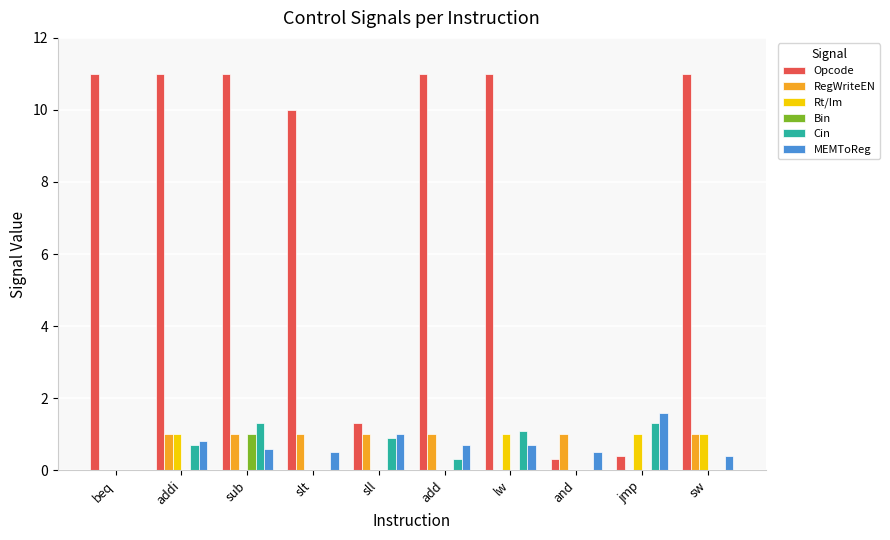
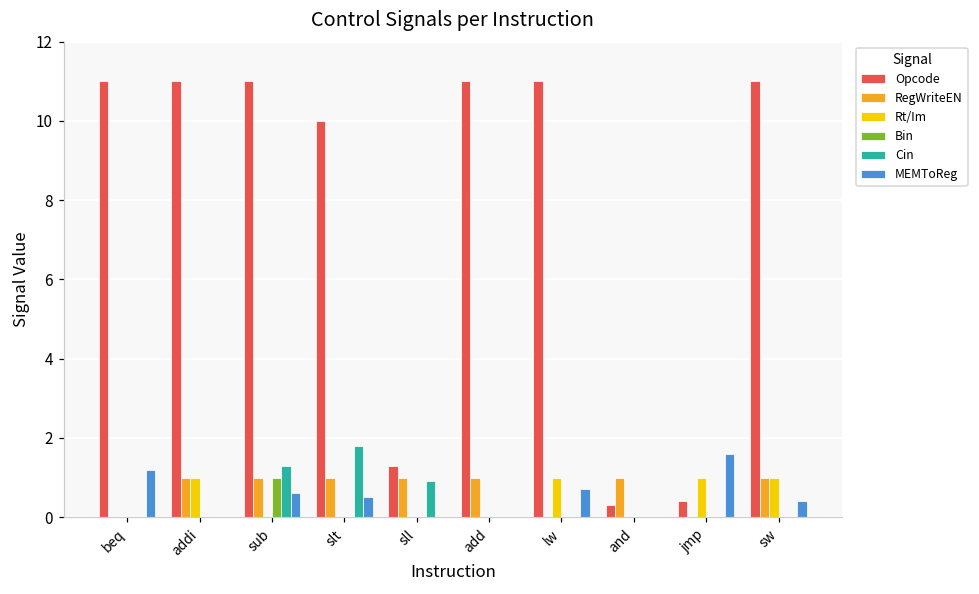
  {
    "Opcode": {
      "beq": 11.0,
      "addi": 11.0,
      "sub": 11.0,
      "slt": 10.0,
      "sll": 1.3,
      "add": 11.0,
      "lw": 11.0,
      "and": 0.3,
      "jmp": 0.4,
      "sw": 11.0
    },
    "Bin": {
      "beq": 0.0,
      "addi": 0.0,
      "sub": 1.0,
      "slt": 0.0,
      "sll": 0.0,
      "add": 0.0,
      "lw": 0.0,
      "and": 0.0,
      "jmp": 0.0,
      "sw": 0.0
    },
    "Cin": {
      "beq": 0.0,
-     "addi": 0.7,
+     "addi": 0.0,
      "sub": 1.3,
-     "slt": 0.0,
+     "slt": 1.8,
      "sll": 0.9,
-     "add": 0.3,
-     "lw": 1.1,
+     "add": 0.0,
+     "lw": 0.0,
      "and": 0.0,
-     "jmp": 1.3,
+     "jmp": 0.0,
      "sw": 0.0
    },
    "MEMToReg": {
-     "beq": 0.0,
-     "addi": 0.8,
+     "beq": 1.2,
+     "addi": 0.0,
      "sub": 0.6,
      "slt": 0.5,
-     "sll": 1,
-     "add": 0.7,
+     "sll": 0,
+     "add": 0.0,
      "lw": 0.7,
-     "and": 0.5,
+     "and": 0.0,
      "jmp": 1.6,
      "sw": 0.4
    }
  }
